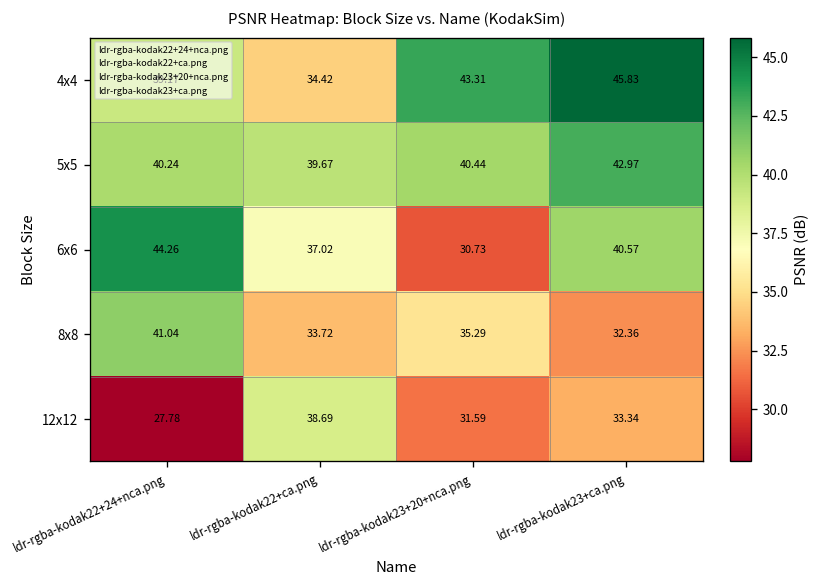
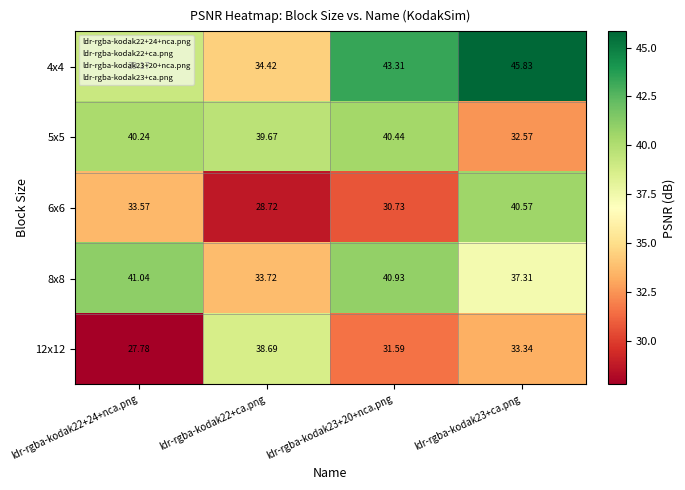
  {
    "4x4": {
      "ldr-rgba-kodak22+ca.png": 34.42,
      "ldr-rgba-kodak23+20+nca.png": 43.31,
      "ldr-rgba-kodak23+ca.png": 45.83
    },
    "5x5": {
      "ldr-rgba-kodak22+24+nca.png": 40.24,
      "ldr-rgba-kodak22+ca.png": 39.67,
      "ldr-rgba-kodak23+20+nca.png": 40.44,
-     "ldr-rgba-kodak23+ca.png": 42.97
+     "ldr-rgba-kodak23+ca.png": 32.57
    },
    "6x6": {
-     "ldr-rgba-kodak22+24+nca.png": 44.26,
-     "ldr-rgba-kodak22+ca.png": 37.02,
+     "ldr-rgba-kodak22+24+nca.png": 33.57,
+     "ldr-rgba-kodak22+ca.png": 28.72,
      "ldr-rgba-kodak23+20+nca.png": 30.73,
      "ldr-rgba-kodak23+ca.png": 40.57
    },
    "8x8": {
      "ldr-rgba-kodak22+24+nca.png": 41.04,
      "ldr-rgba-kodak22+ca.png": 33.72,
-     "ldr-rgba-kodak23+20+nca.png": 35.29,
-     "ldr-rgba-kodak23+ca.png": 32.36
+     "ldr-rgba-kodak23+20+nca.png": 40.93,
+     "ldr-rgba-kodak23+ca.png": 37.31
    },
    "12x12": {
      "ldr-rgba-kodak22+24+nca.png": 27.78,
      "ldr-rgba-kodak22+ca.png": 38.69,
      "ldr-rgba-kodak23+20+nca.png": 31.59,
      "ldr-rgba-kodak23+ca.png": 33.34
    }
  }
